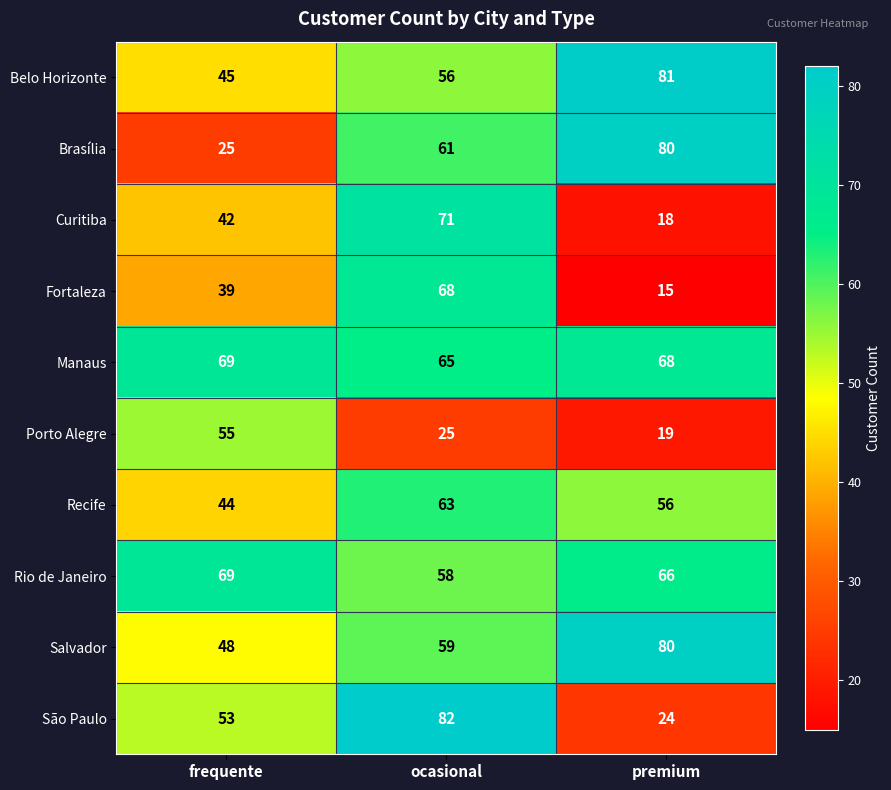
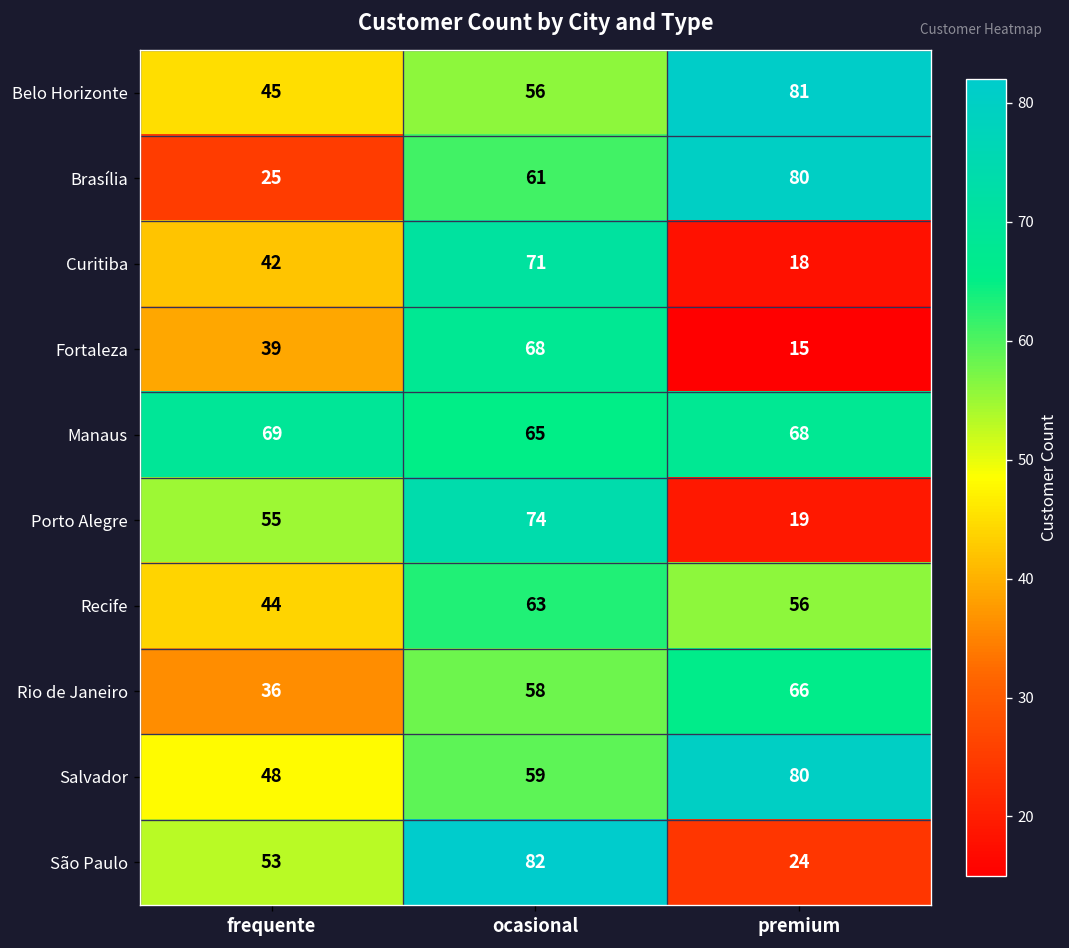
  {
    "Belo Horizonte": {
      "frequente": 45,
      "ocasional": 56,
      "premium": 81
    },
    "Brasília": {
      "frequente": 25,
      "ocasional": 61,
      "premium": 80
    },
    "Curitiba": {
      "frequente": 42,
      "ocasional": 71,
      "premium": 18
    },
    "Fortaleza": {
      "frequente": 39,
      "ocasional": 68,
      "premium": 15
    },
    "Manaus": {
      "frequente": 69,
      "ocasional": 65,
      "premium": 68
    },
    "Porto Alegre": {
      "frequente": 55,
-     "ocasional": 25,
+     "ocasional": 74,
      "premium": 19
    },
    "Recife": {
      "frequente": 44,
      "ocasional": 63,
      "premium": 56
    },
    "Rio de Janeiro": {
-     "frequente": 69,
+     "frequente": 36,
      "ocasional": 58,
      "premium": 66
    },
    "Salvador": {
      "frequente": 48,
      "ocasional": 59,
      "premium": 80
    },
    "São Paulo": {
      "frequente": 53,
      "ocasional": 82,
      "premium": 24
    }
  }
